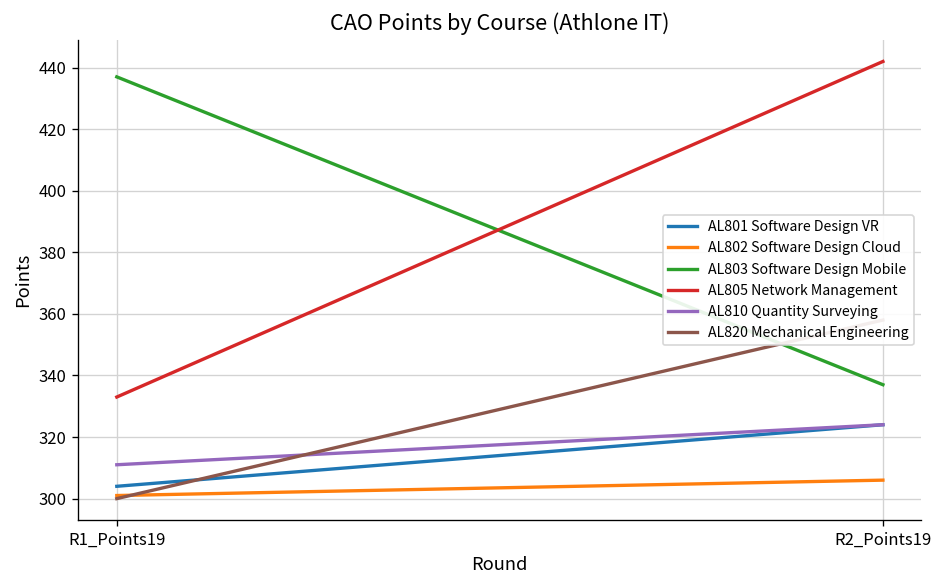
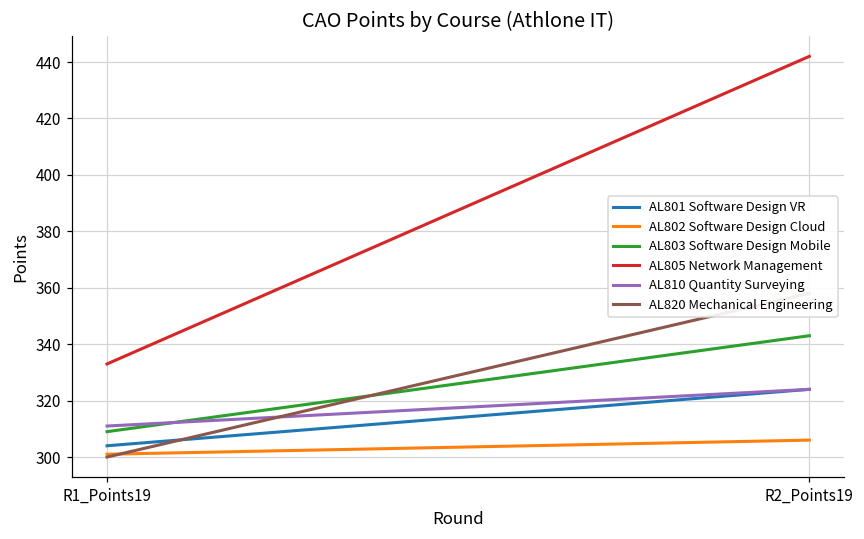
  {
    "AL801 Software Design VR": {
      "R1_Points19": 304
    },
    "AL802 Software Design Cloud": {
      "R1_Points19": 301,
      "R2_Points19": 306
    },
    "AL803 Software Design Mobile": {
-     "R1_Points19": 437,
-     "R2_Points19": 337
+     "R1_Points19": 309,
+     "R2_Points19": 343
    },
    "AL805 Network Management": {
      "R1_Points19": 333,
      "R2_Points19": 442
    },
    "AL810 Quantity Surveying": {
      "R1_Points19": 311
    },
    "AL820 Mechanical Engineering": {
      "R1_Points19": 300
    }
  }
